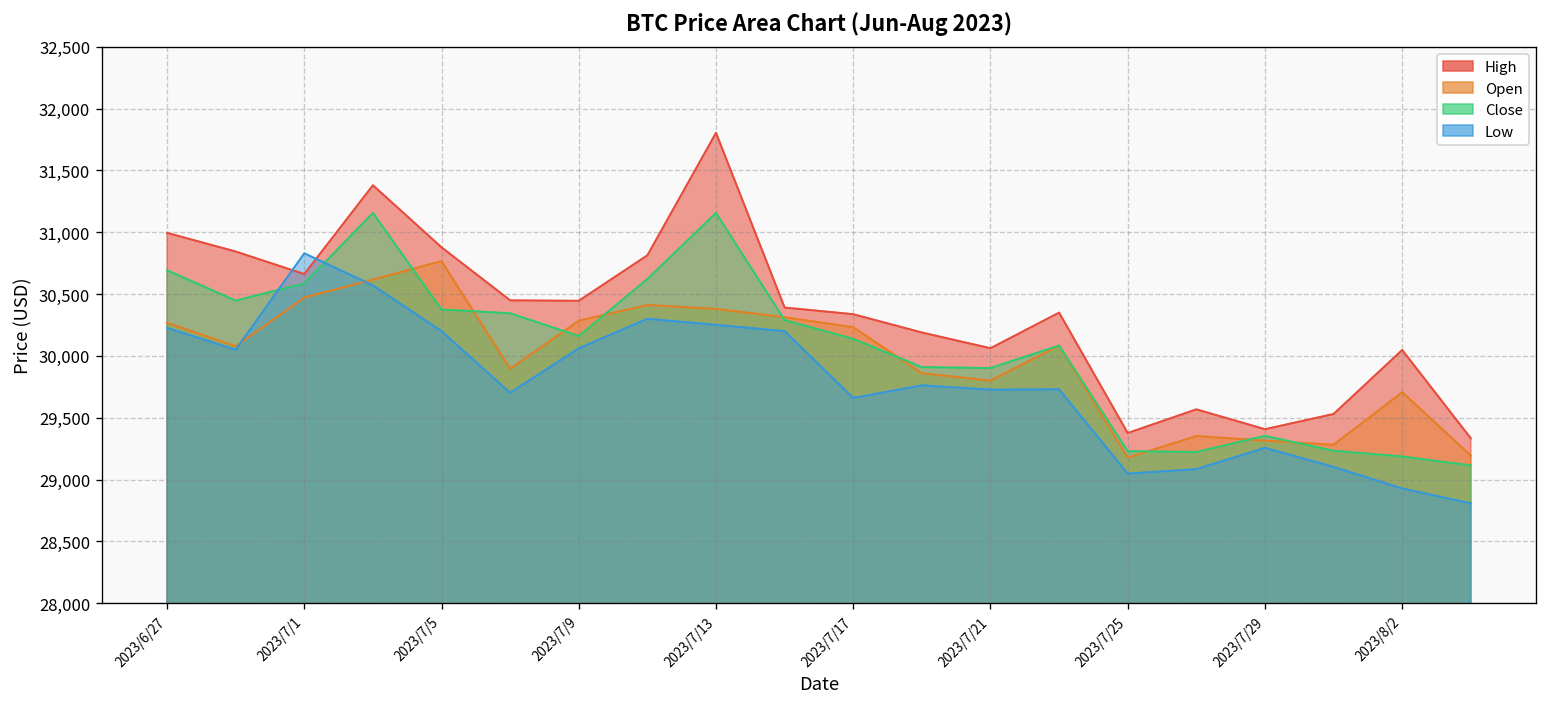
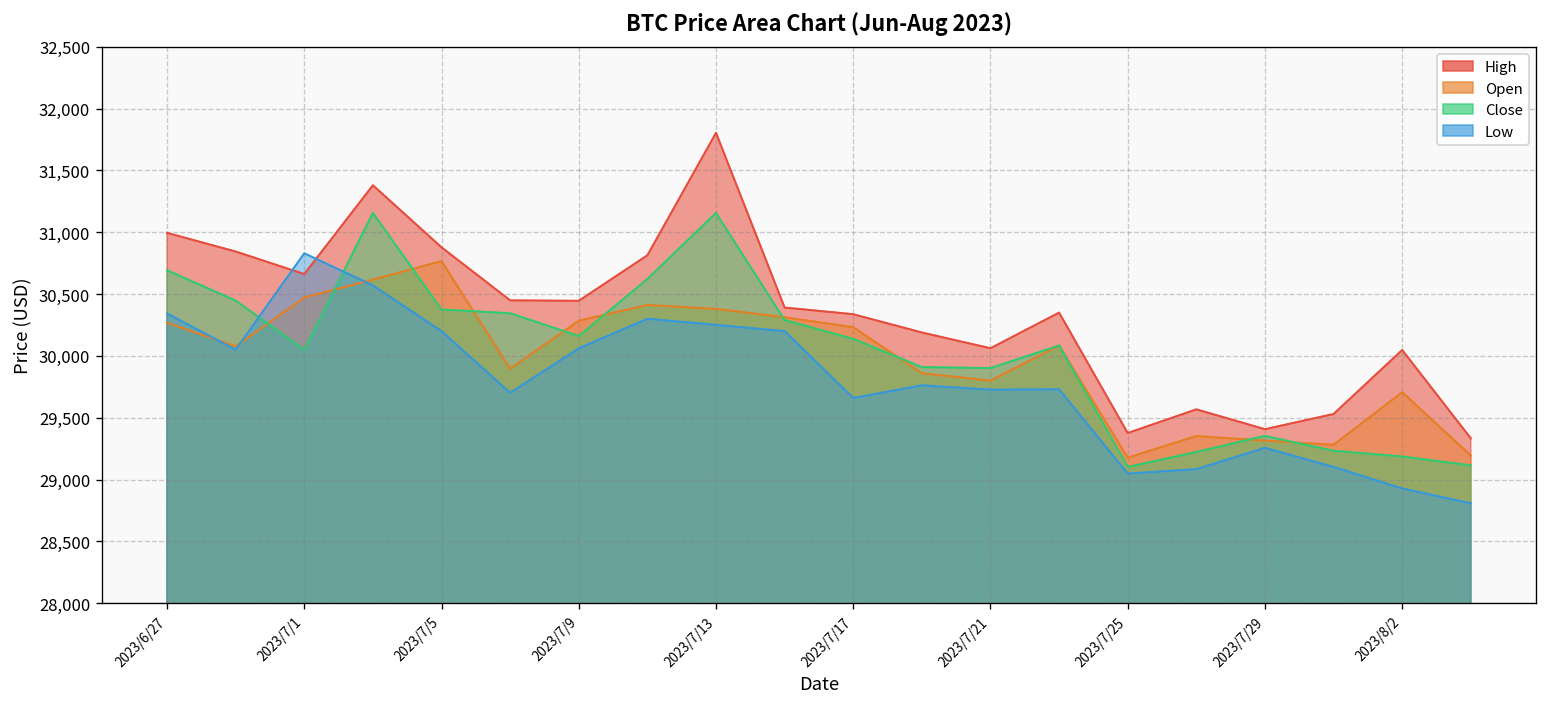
  {
    "Close": {
      "2023/6/27": "30,690",
-     "2023/7/1": "30,590",
+     "2023/7/1": "30,050",
      "2023/7/5": "30,380",
      "2023/7/9": "30,160",
      "2023/7/13": "31,160",
      "2023/7/17": "30,140",
      "2023/7/21": "29,900",
-     "2023/7/25": "29,230",
+     "2023/7/25": "29,100",
      "2023/7/29": "29,350",
      "2023/8/2": "29,190"
    },
    "Low": {
-     "2023/6/27": "30,230",
+     "2023/6/27": "30,340",
      "2023/7/1": "30,830",
      "2023/7/5": "30,200",
      "2023/7/9": "30,060",
      "2023/7/13": "30,250",
      "2023/7/17": "29,660",
      "2023/7/21": "29,730",
      "2023/7/25": "29,050",
      "2023/7/29": "29,260",
      "2023/8/2": "28,930"
    }
  }
